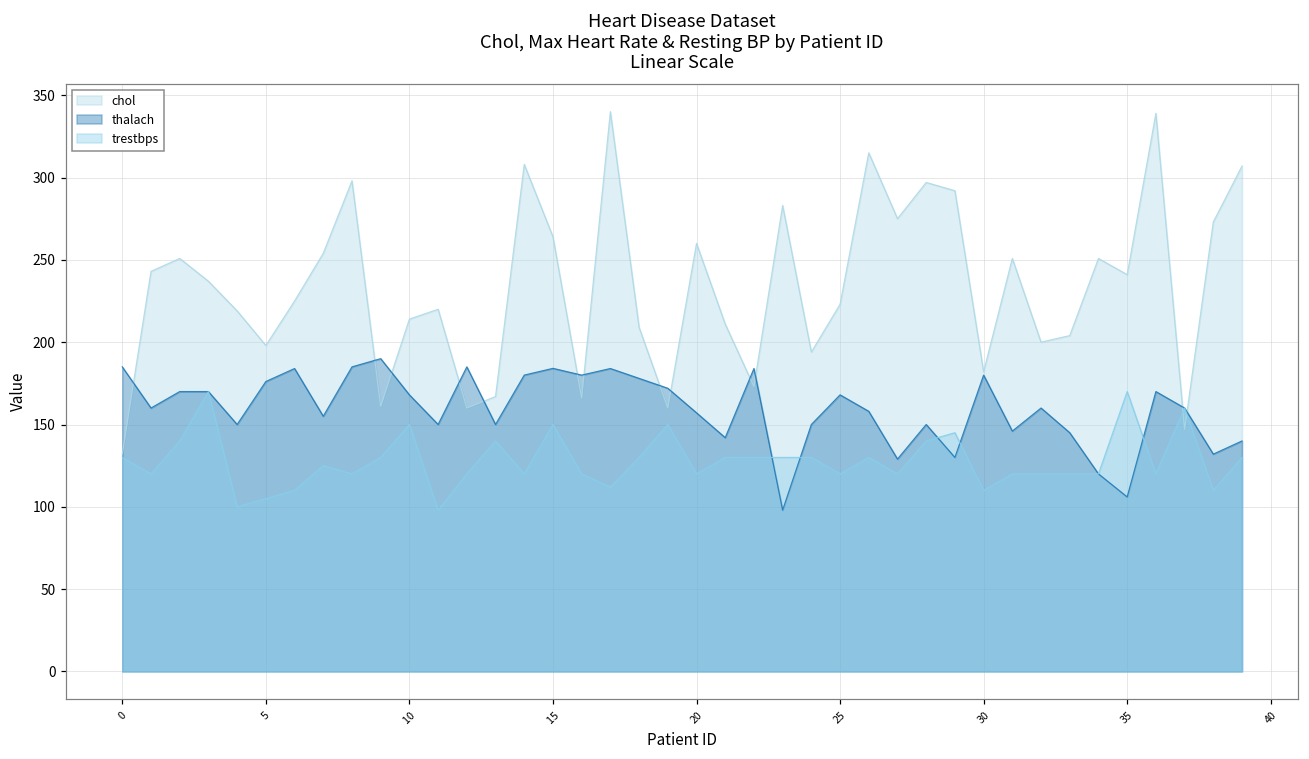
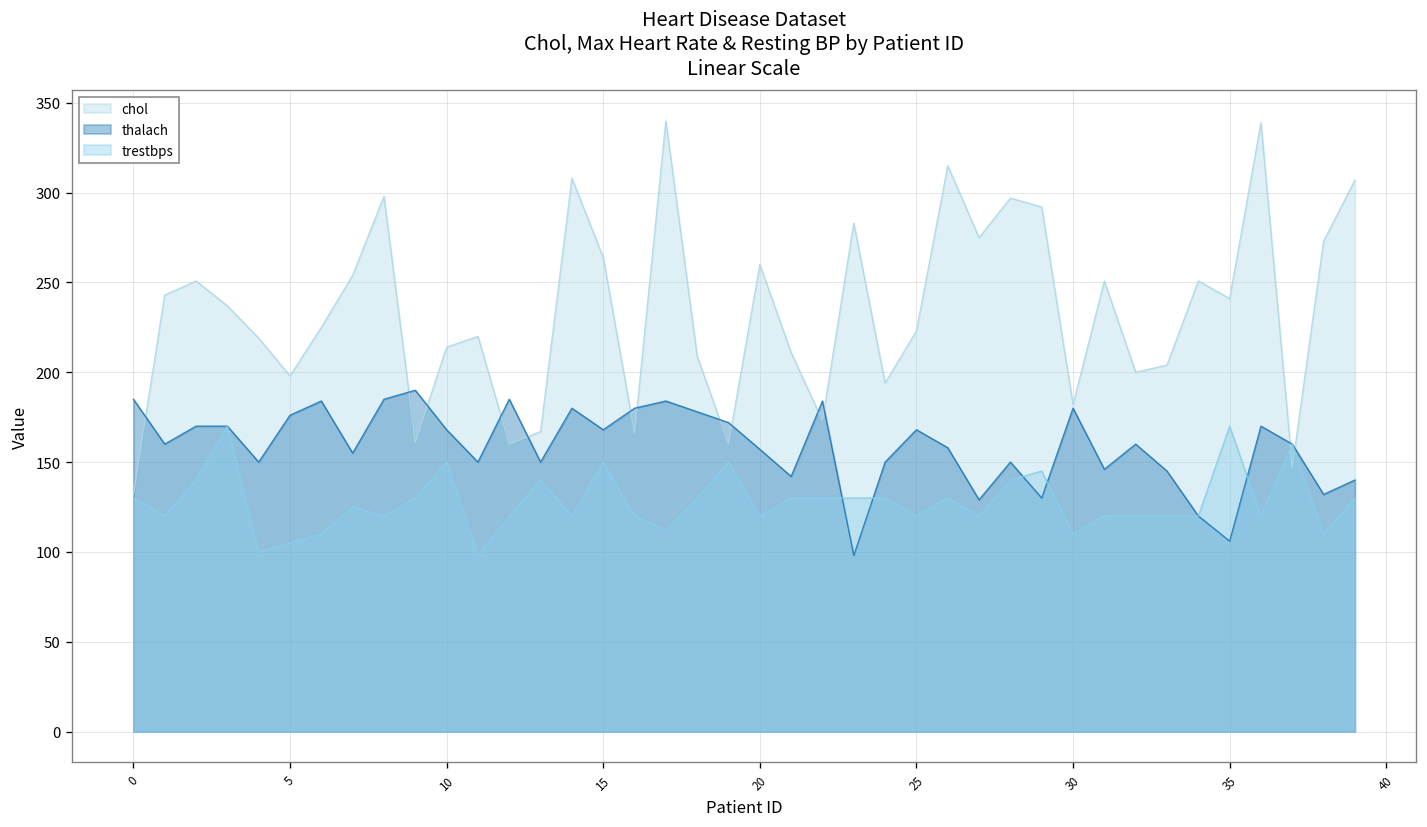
  {
    "thalach": {
      "0": 185,
      "5": 176,
      "10": 168,
-     "15": 184,
+     "15": 168,
      "20": 157,
      "25": 168,
      "30": 180,
      "35": 106
    }
  }
